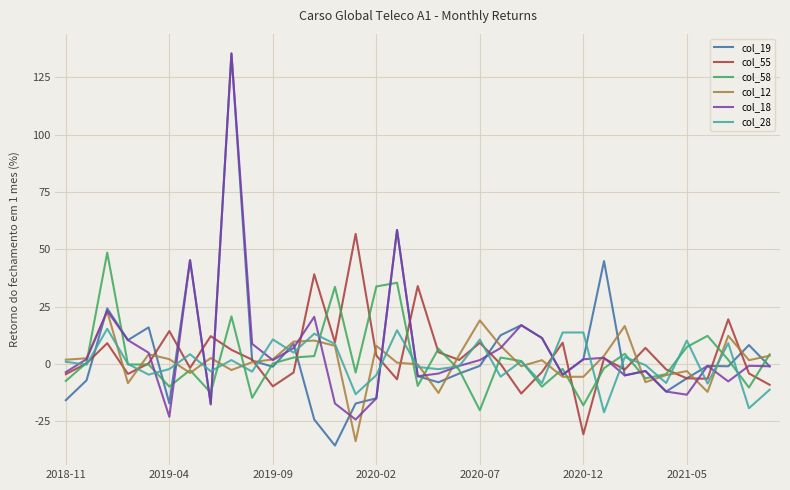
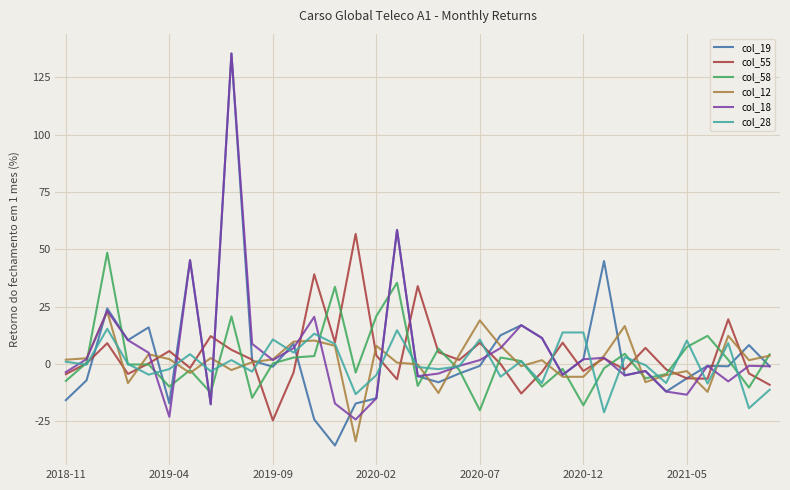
  {
    "col_55": {
-     "2019-04": 14,
-     "2019-09": -10,
+     "2019-04": 6,
+     "2019-09": -25,
      "2020-02": 4,
      "2020-07": 9,
-     "2020-12": -31
+     "2020-12": -3
    },
    "col_58": {
      "2018-11": -7,
      "2019-04": -10,
      "2019-09": 0,
-     "2020-02": 34,
+     "2020-02": 21,
      "2020-07": -20,
      "2020-12": -18,
      "2021-05": 7
    },
    "col_12": {
      "2019-04": 2,
      "2020-02": 8,
      "2020-07": 19,
      "2020-12": -6,
      "2021-05": -3
    },
    "col_18": {
      "2019-04": -23,
      "2020-07": 2,
      "2021-05": -13
    }
  }
